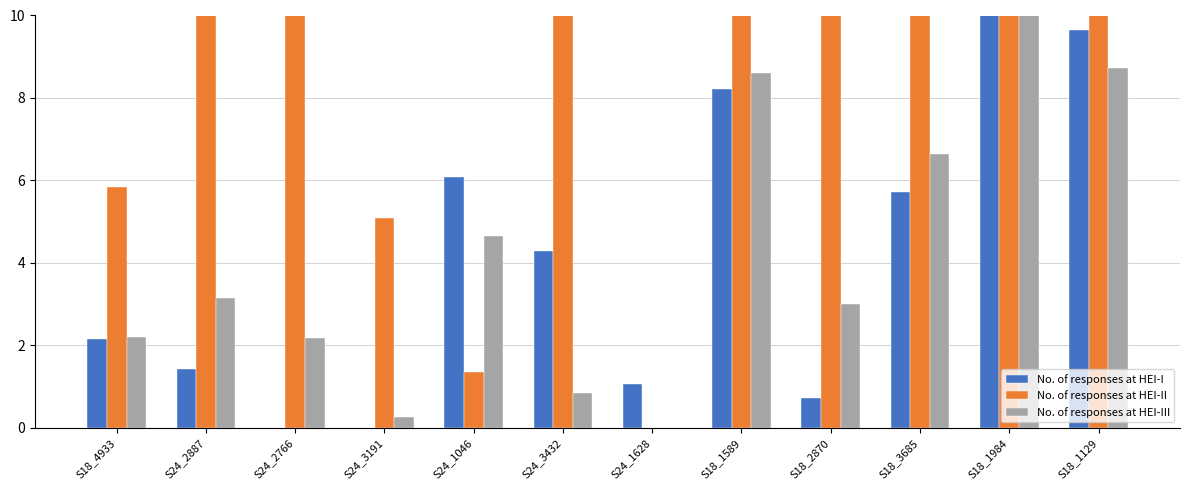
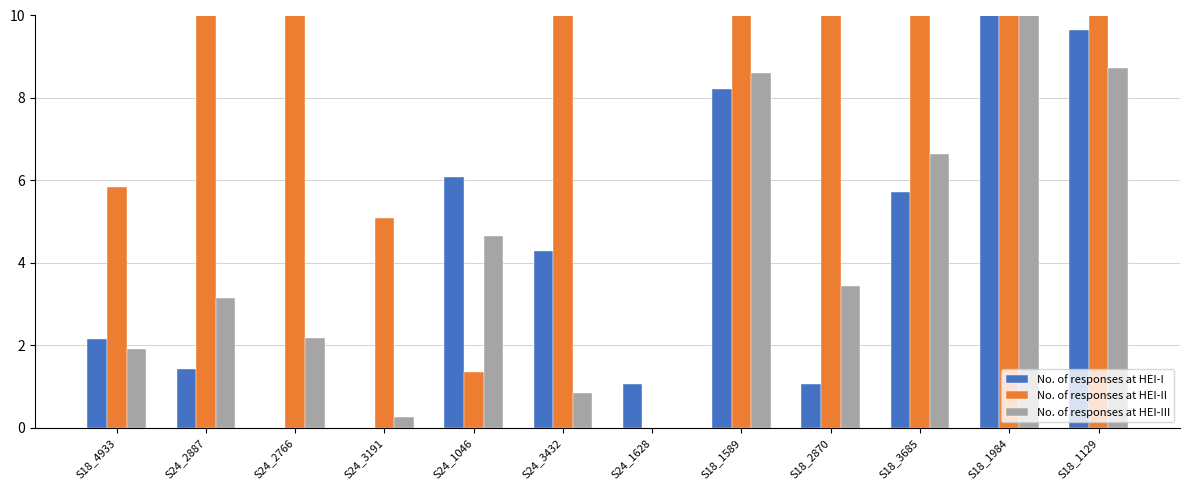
  {
    "No. of responses at HEI-I": {
      "S18_4933": 2.1,
      "S24_2887": 1.4,
      "S24_2766": 0.0,
      "S24_3191": 0.0,
      "S24_1046": 6.1,
      "S24_3432": 4.3,
      "S24_1628": 1.1,
      "S18_1589": 8.2,
-     "S18_2870": 0.7,
+     "S18_2870": 1.1,
      "S18_3685": 5.7,
      "S18_1984": 10.0,
      "S18_1129": 9.6
    },
    "No. of responses at HEI-II": {
      "S18_4933": 5.8,
      "S24_2887": 10.0,
      "S24_2766": 10.0,
      "S24_3191": 5.1,
      "S24_1046": 1.4,
      "S24_3432": 10.0,
      "S24_1628": 0.0,
      "S18_1589": 10.0,
      "S18_2870": 10.0,
      "S18_3685": 10.0,
      "S18_1984": 10.0,
      "S18_1129": 10.0
    },
    "No. of responses at HEI-III": {
-     "S18_4933": 2.2,
+     "S18_4933": 1.9,
      "S24_2887": 3.2,
      "S24_2766": 2.2,
      "S24_3191": 0.2,
      "S24_1046": 4.6,
      "S24_3432": 0.9,
      "S24_1628": 0.0,
      "S18_1589": 8.6,
-     "S18_2870": 3.0,
+     "S18_2870": 3.4,
      "S18_3685": 6.6,
      "S18_1984": 10.0,
      "S18_1129": 8.7
    }
  }
